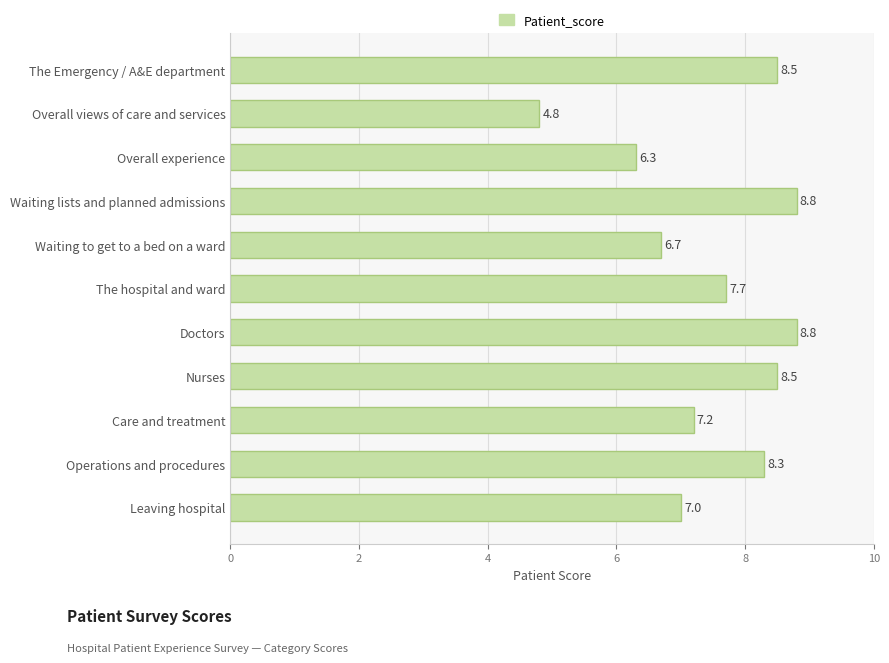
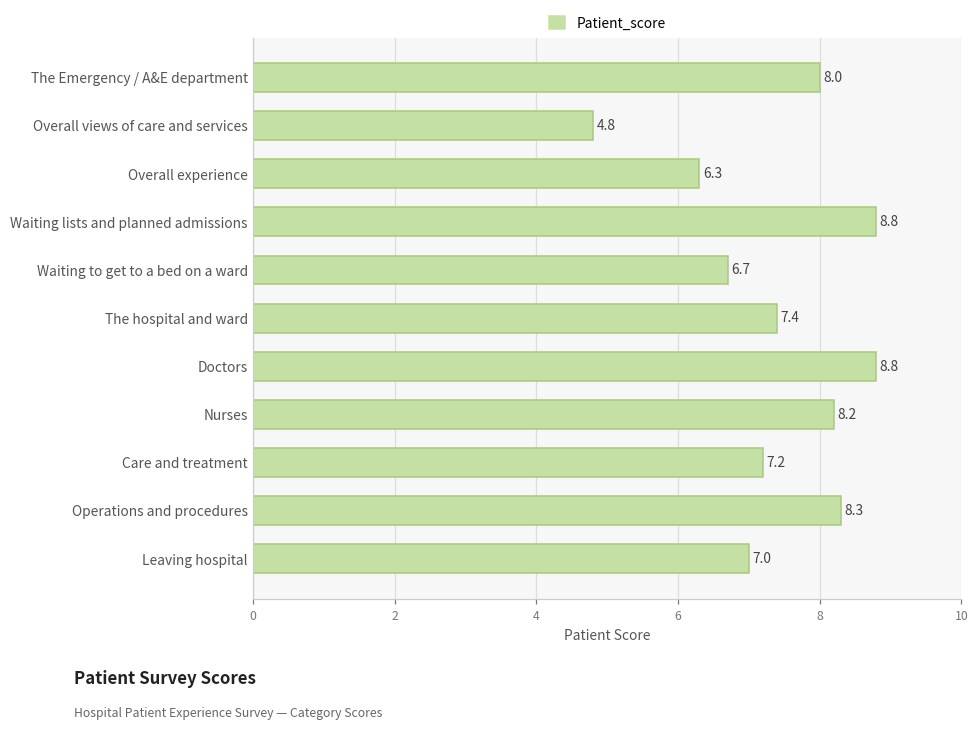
  {
-   "The Emergency / A&E department": 8.5,
+   "The Emergency / A&E department": 8.0,
    "Overall views of care and services": 4.8,
    "Overall experience": 6.3,
    "Waiting lists and planned admissions": 8.8,
    "Waiting to get to a bed on a ward": 6.7,
-   "The hospital and ward": 7.7,
+   "The hospital and ward": 7.4,
    "Doctors": 8.8,
-   "Nurses": 8.5,
+   "Nurses": 8.2,
    "Care and treatment": 7.2,
    "Operations and procedures": 8.3,
    "Leaving hospital": 7.0
  }
